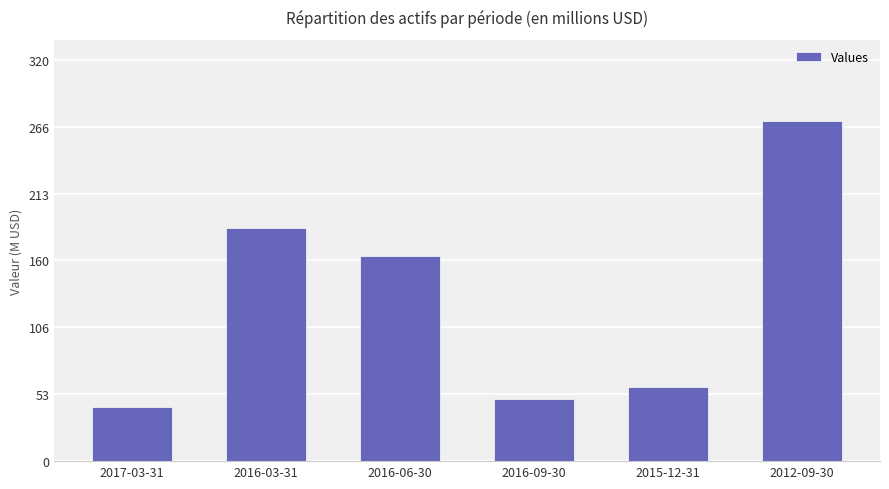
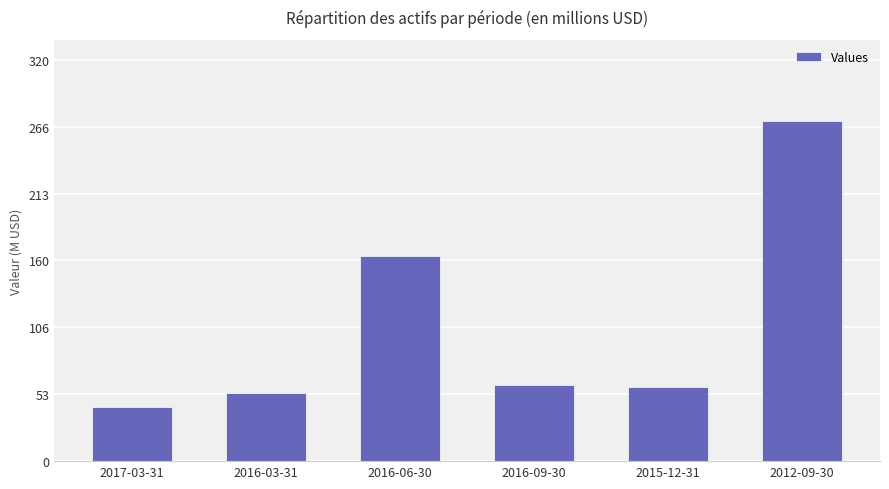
  {
    "2017-03-31": 43,
-   "2016-03-31": 186,
+   "2016-03-31": 54,
    "2016-06-30": 163,
-   "2016-09-30": 50,
+   "2016-09-30": 60,
    "2015-12-31": 60,
    "2012-09-30": 271
  }
